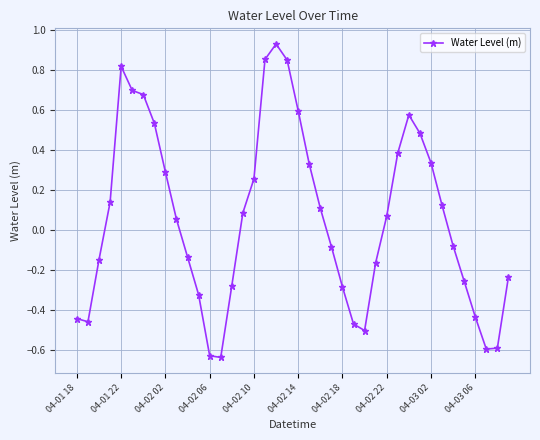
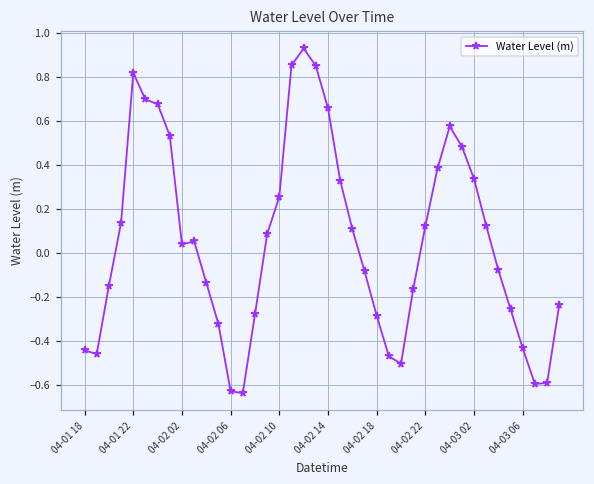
  {
    "04-01 18": -0.44,
    "04-01 22": 0.82,
-   "04-02 02": 0.29,
+   "04-02 02": 0.04,
    "04-02 06": -0.63,
    "04-02 10": 0.26,
-   "04-02 14": 0.60,
+   "04-02 14": 0.66,
    "04-02 18": -0.28,
-   "04-02 22": 0.07,
+   "04-02 22": 0.12,
    "04-03 02": 0.34,
    "04-03 06": -0.43
  }
